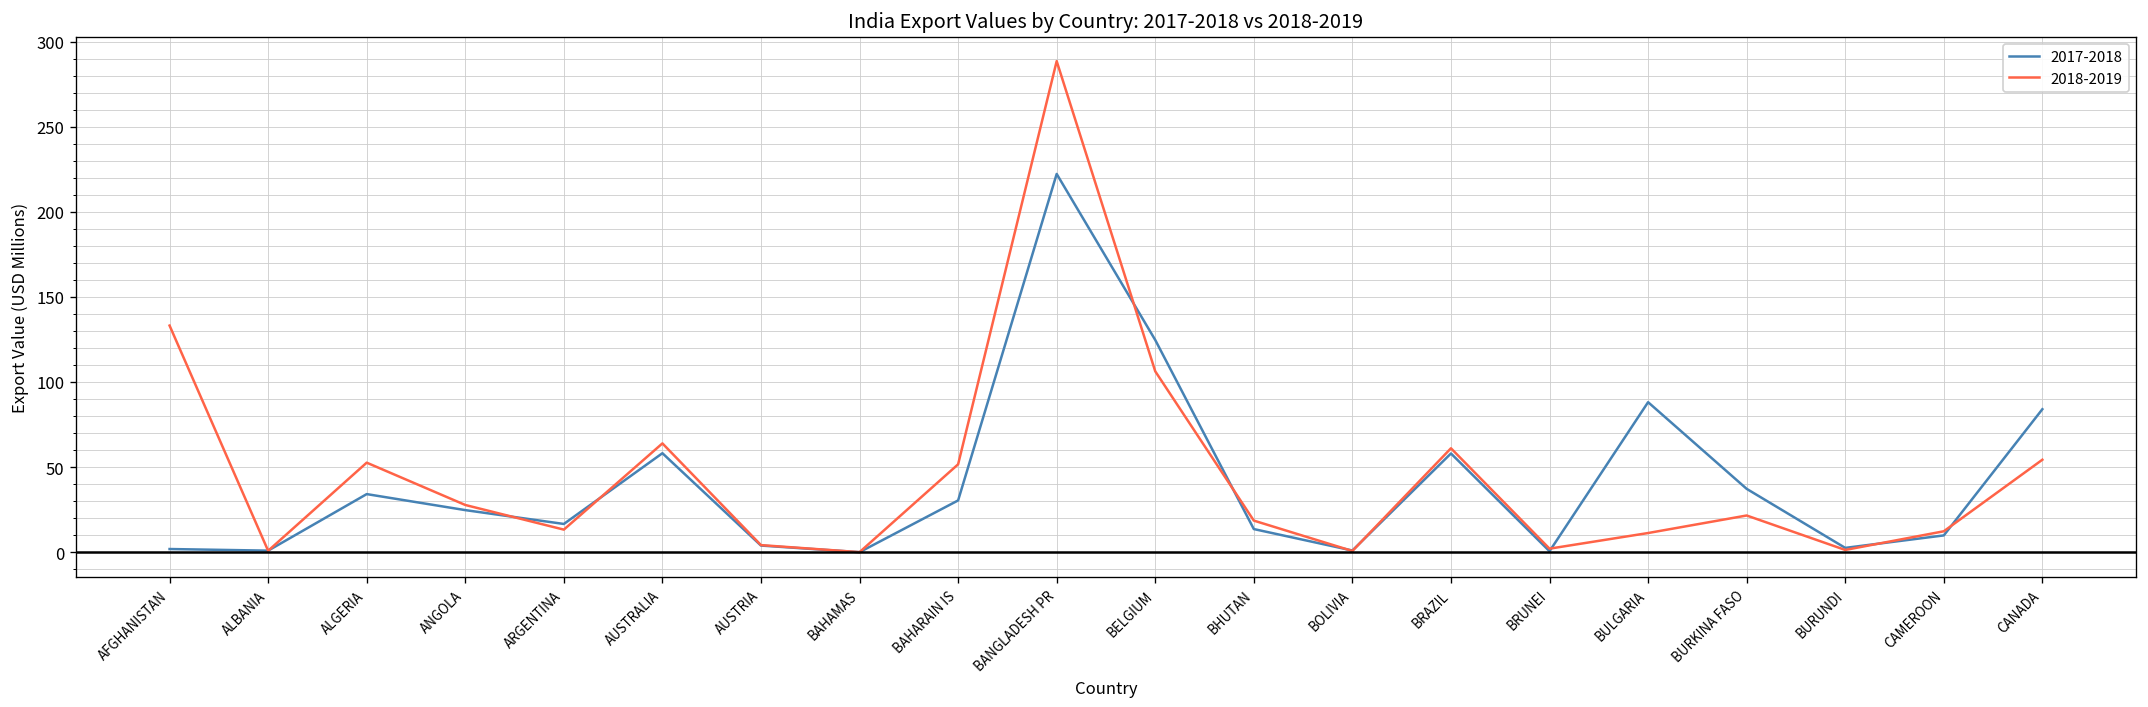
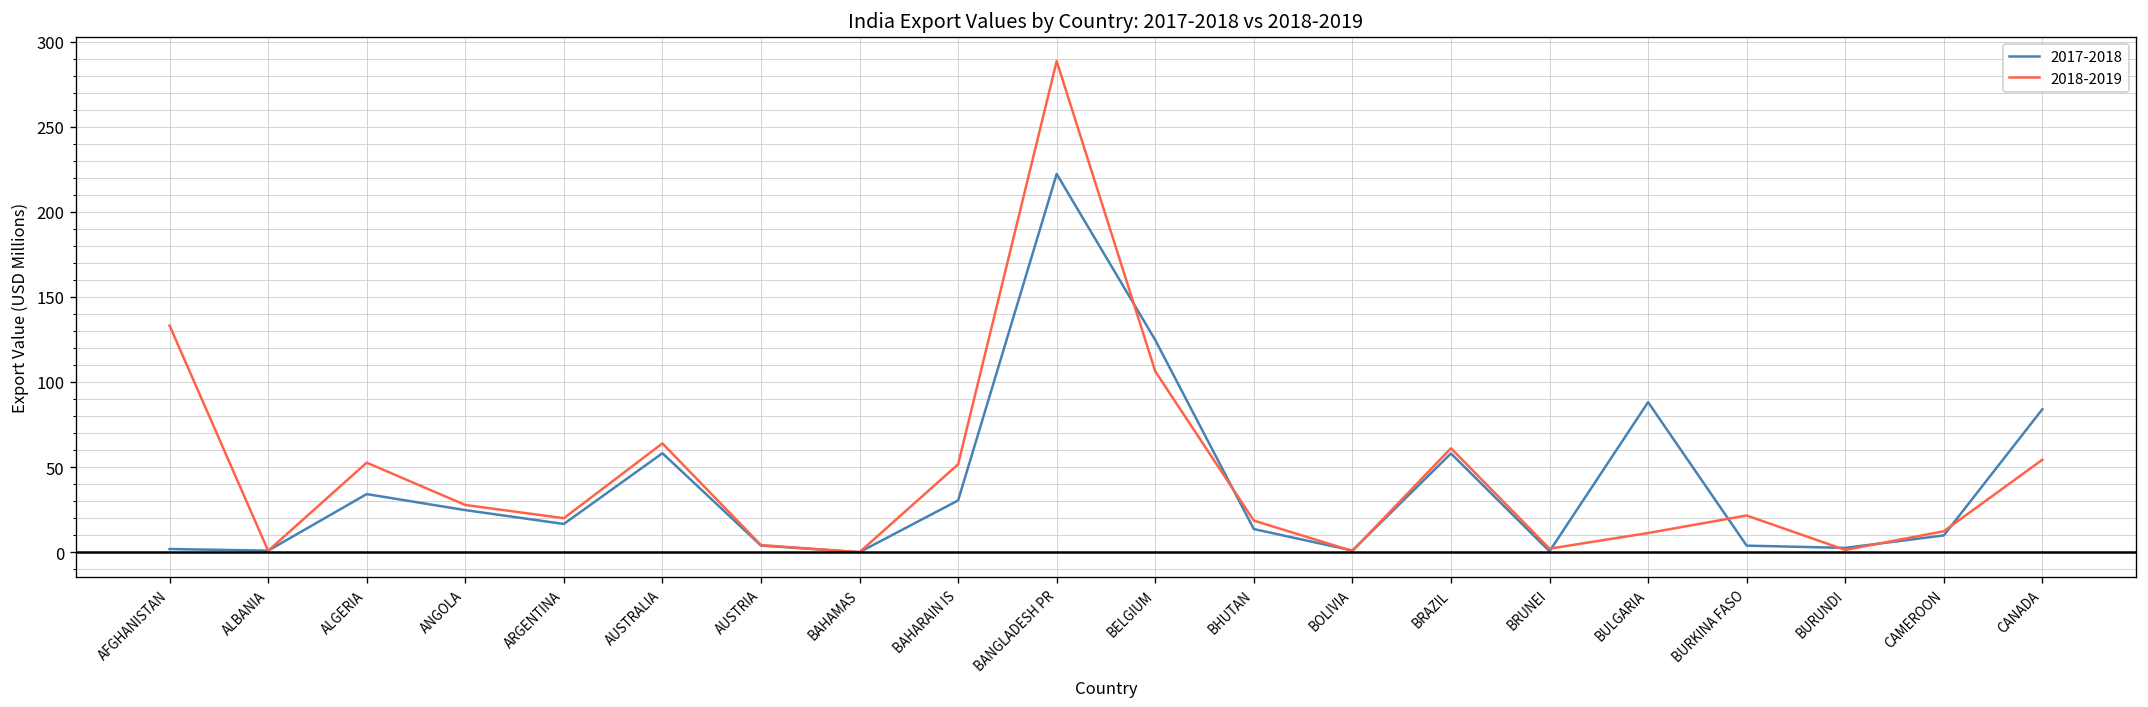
  {
    "2017-2018": {
      "AFGHANISTAN": 2,
      "ALGERIA": 34,
      "ANGOLA": 25,
      "ARGENTINA": 17,
      "AUSTRALIA": 58,
      "BAHARAIN IS": 30,
      "BANGLADESH PR": 222,
      "BELGIUM": 125,
      "BHUTAN": 14,
      "BRAZIL": 58,
      "BULGARIA": 88,
-     "BURKINA FASO": 37,
+     "BURKINA FASO": 4,
      "CAMEROON": 10,
      "CANADA": 84
    },
    "2018-2019": {
      "AFGHANISTAN": 133,
      "ALGERIA": 53,
      "ANGOLA": 28,
-     "ARGENTINA": 13,
+     "ARGENTINA": 20,
      "AUSTRALIA": 64,
      "BAHARAIN IS": 52,
      "BANGLADESH PR": 288,
      "BELGIUM": 106,
      "BHUTAN": 19,
      "BRAZIL": 61,
      "BULGARIA": 11,
      "BURKINA FASO": 22,
      "CAMEROON": 12,
      "CANADA": 54
    }
  }
